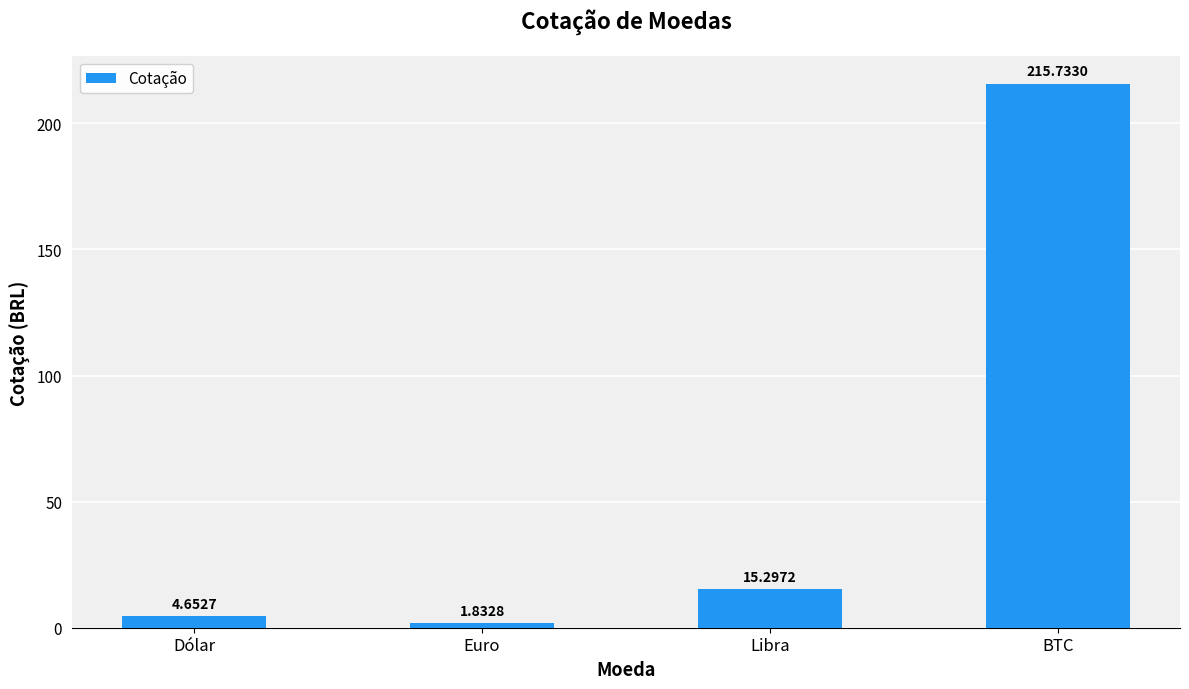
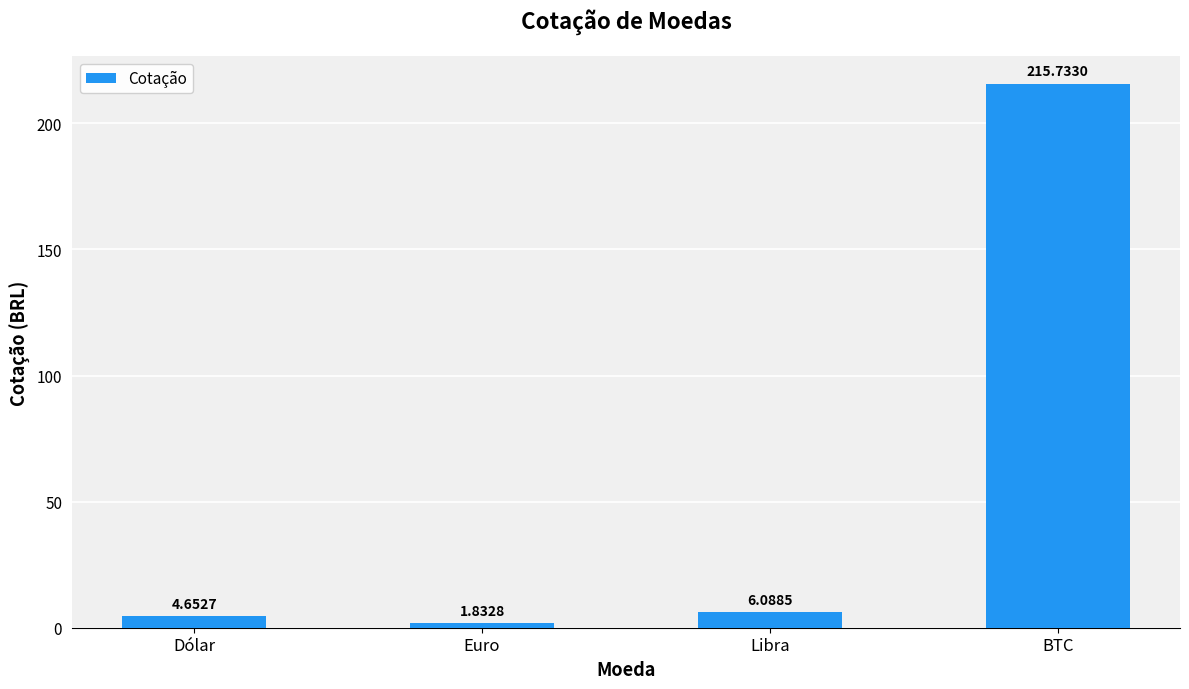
  {
    "Dólar": 4.6527,
    "Euro": 1.8328,
-   "Libra": 15.2972,
+   "Libra": 6.0885,
    "BTC": 215.7330
  }
